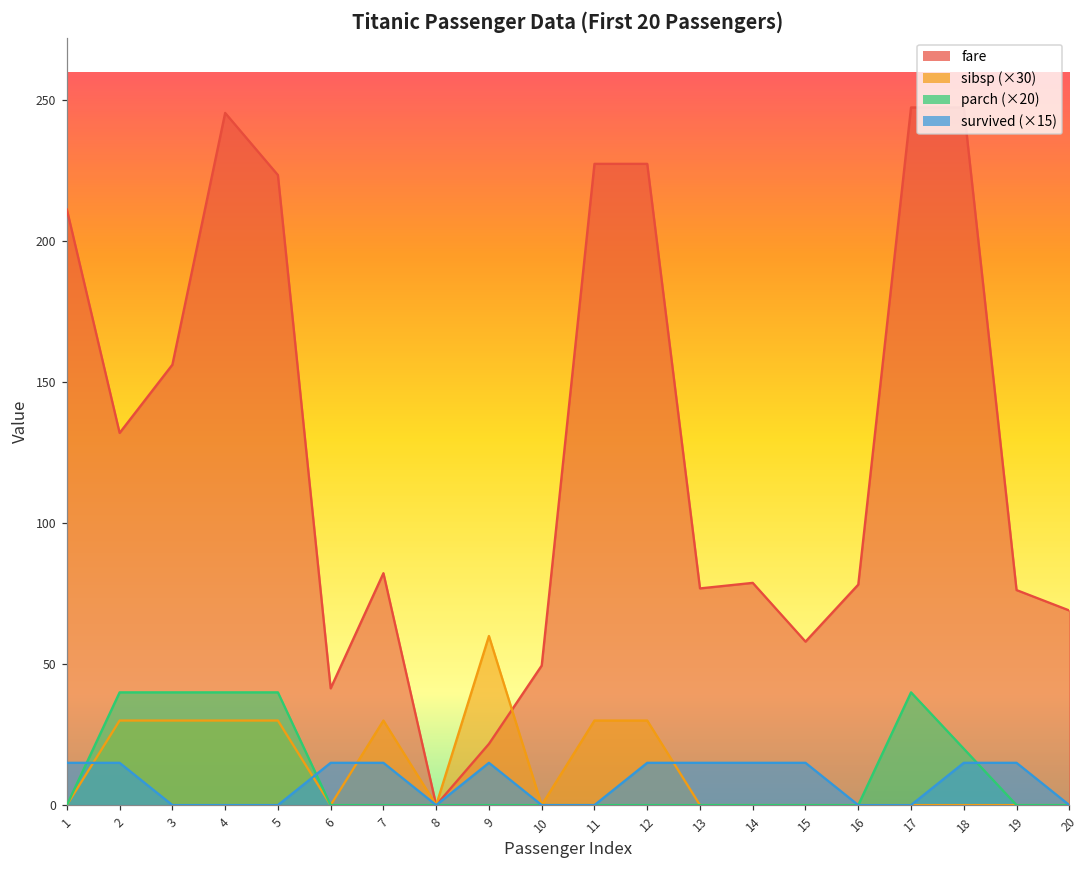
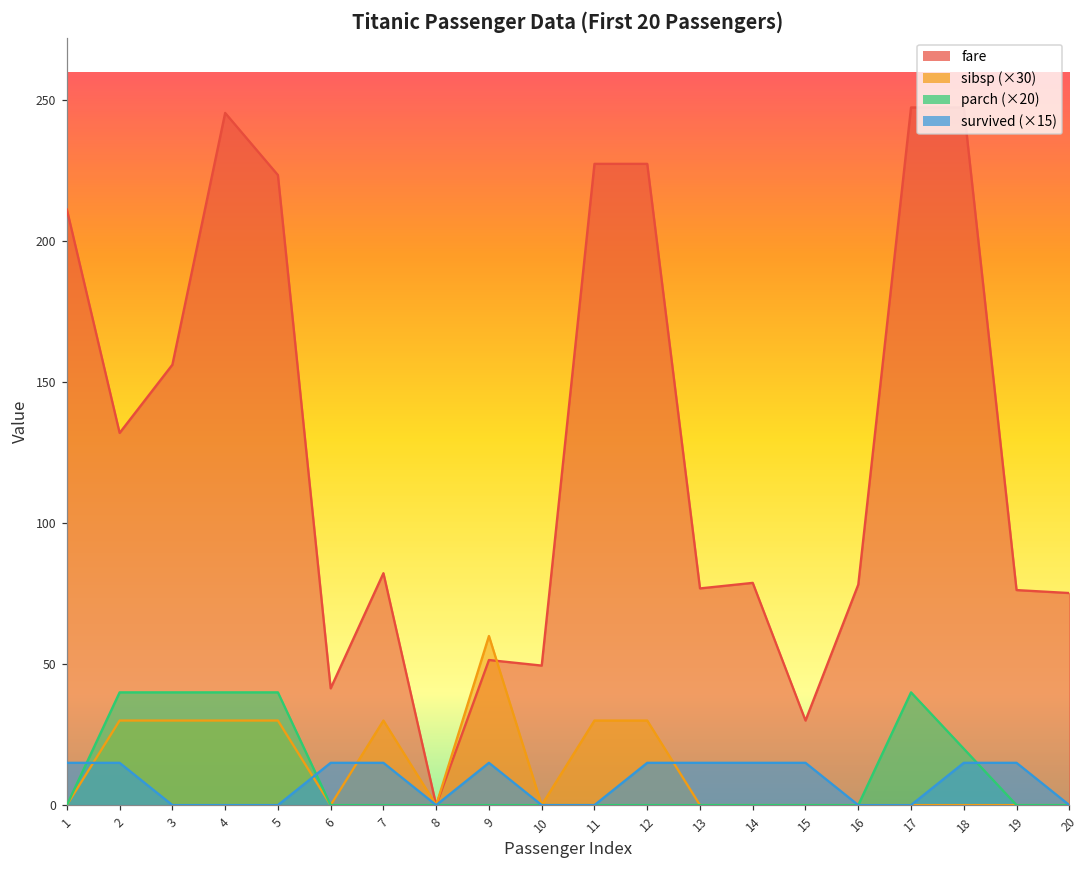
  {
    "fare": {
      "1": 211,
      "2": 132,
      "3": 156,
      "4": 246,
      "5": 224,
      "6": 41,
      "7": 82,
-     "9": 22,
+     "9": 51,
      "10": 50,
      "11": 228,
      "12": 228,
      "13": 77,
      "14": 79,
-     "15": 58,
+     "15": 30,
      "16": 78,
      "17": 248,
      "19": 76,
-     "20": 69
+     "20": 75
    },
    "sibsp (×30)": {
      "2": 30,
      "3": 30,
      "4": 30,
      "5": 30,
      "7": 30,
      "9": 60,
      "11": 30,
      "12": 30,
      "18": 0
    },
    "parch (×20)": {
      "2": 40,
      "3": 40,
      "4": 40,
      "5": 40,
      "7": 0,
      "9": 0,
      "12": 0,
      "17": 40,
      "18": 20
    },
    "survived (×15)": {
      "1": 15,
      "2": 15,
      "3": 0,
      "4": 0,
      "5": 0,
      "6": 15,
      "7": 15,
      "9": 15,
      "12": 15,
      "13": 15,
      "14": 15,
      "15": 15,
      "18": 15,
      "19": 15
    }
  }
